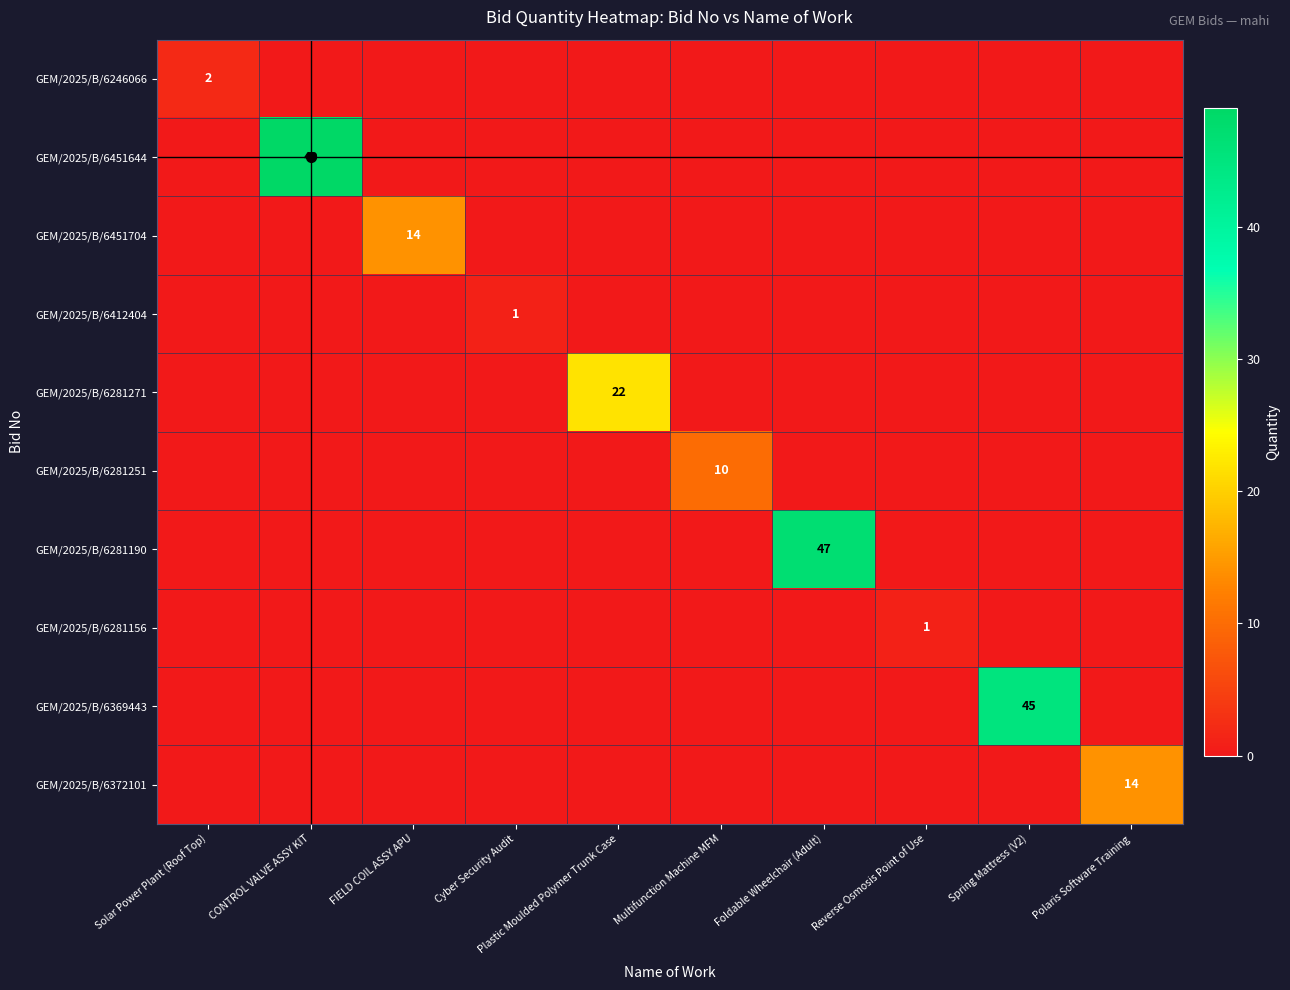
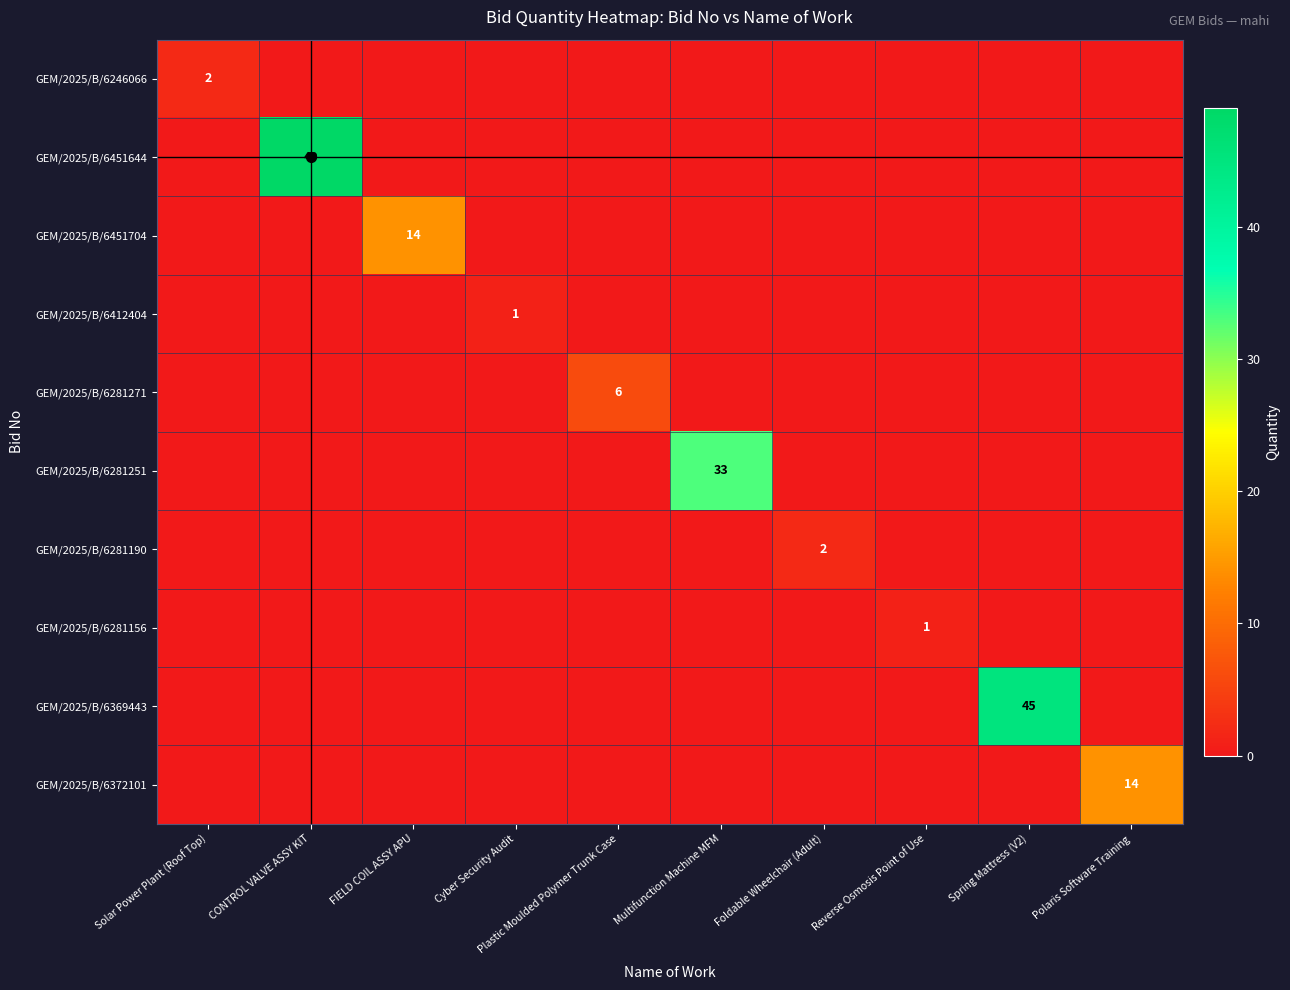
  {
    "GEM/2025/B/6246066": {
      "Solar Power Plant (Roof Top)": 2
    },
    "GEM/2025/B/6451704": {
      "FIELD COIL ASSY APU": 14
    },
    "GEM/2025/B/6412404": {
      "Cyber Security Audit": 1
    },
    "GEM/2025/B/6281271": {
-     "Plastic Moulded Polymer Trunk Case": 22
+     "Plastic Moulded Polymer Trunk Case": 6
    },
    "GEM/2025/B/6281251": {
-     "Multifunction Machine MFM": 10
+     "Multifunction Machine MFM": 33
    },
    "GEM/2025/B/6281190": {
-     "Foldable Wheelchair (Adult)": 47
+     "Foldable Wheelchair (Adult)": 2
    },
    "GEM/2025/B/6281156": {
      "Reverse Osmosis Point of Use": 1
    },
    "GEM/2025/B/6369443": {
      "Spring Mattress (V2)": 45
    },
    "GEM/2025/B/6372101": {
      "Polaris Software Training": 14
    }
  }
